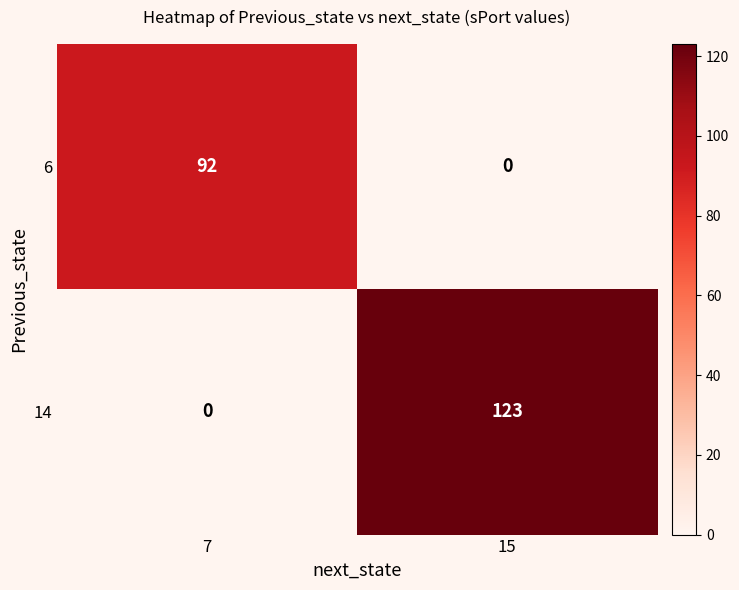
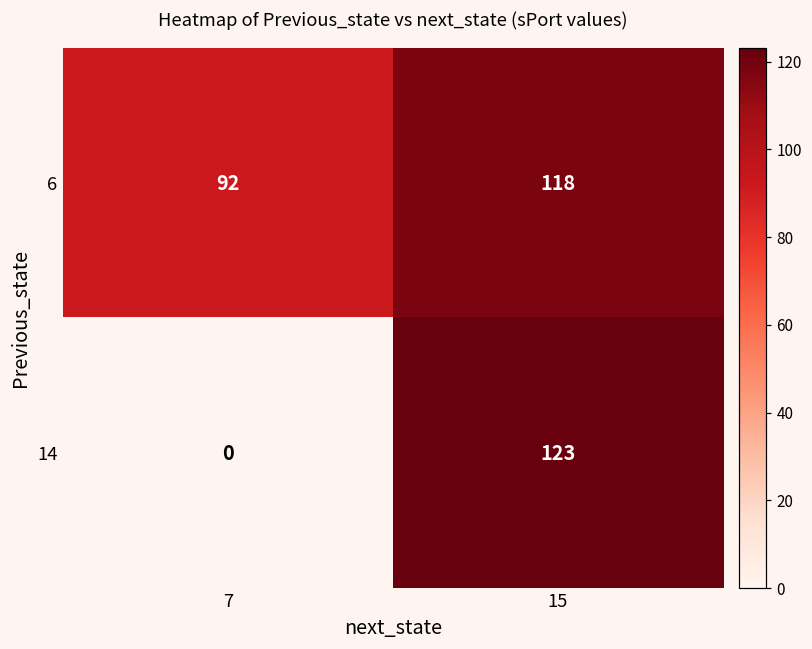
  {
    "6": {
      "7": 92,
-     "15": 0
+     "15": 118
    },
    "14": {
      "7": 0,
      "15": 123
    }
  }
